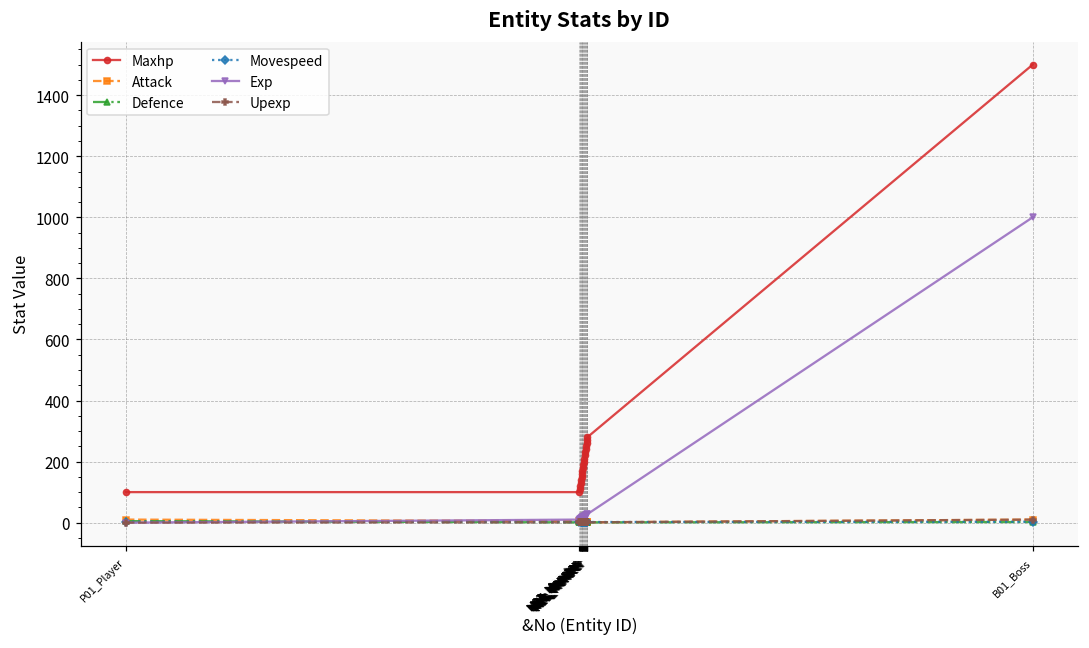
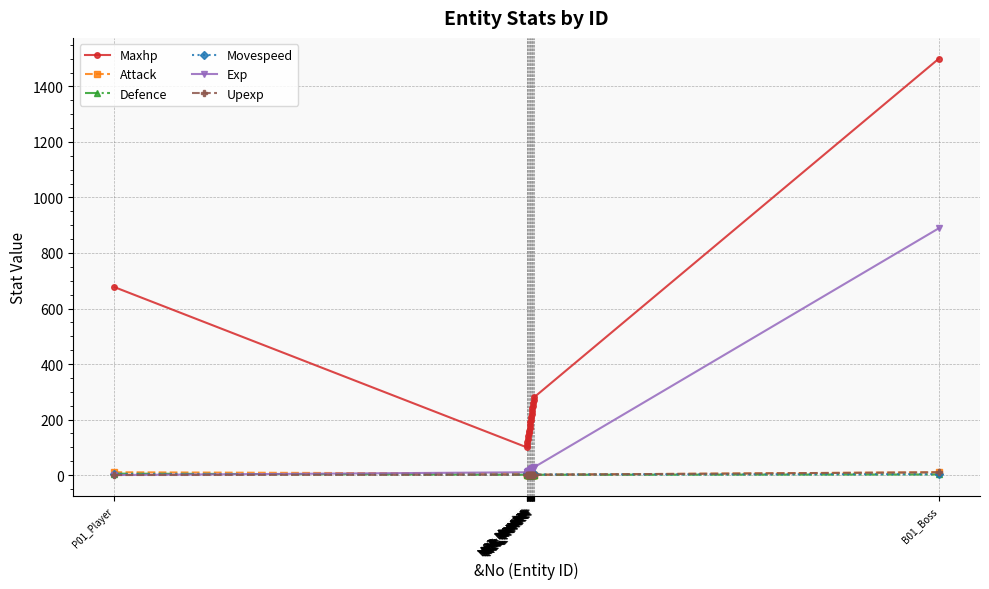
  {
    "Maxhp": {
-     "P01_Player": 100,
+     "P01_Player": 680,
      "M01_Monster": 100,
      "M02_Monster": 110,
      "M03_Monster": 120,
      "M04_Monster": 130,
      "M05_Monster": 140,
      "M06_Monster": 150,
      "M07_Monster": 160,
      "M08_Monster": 170,
      "M09_Monster": 180,
      "M10_Monster": 190,
      "M11_Monster": 200,
      "M12_Monster": 210,
      "M13_Monster": 220,
      "M14_Monster": 230,
      "M15_Monster": 240,
      "M16_Monster": 250,
      "M17_Monster": 260,
      "M18_Monster": 270,
      "M19_Monster": 280,
      "B01_Boss": 1500
    },
    "Exp": {
      "M06_Monster": 20,
      "M07_Monster": 20,
      "M08_Monster": 20,
      "M09_Monster": 20,
      "M10_Monster": 20,
      "M11_Monster": 20,
      "M12_Monster": 20,
      "M13_Monster": 20,
      "M14_Monster": 20,
      "M15_Monster": 20,
      "M16_Monster": 30,
      "M17_Monster": 30,
      "M18_Monster": 30,
      "M19_Monster": 30,
-     "B01_Boss": 1000
+     "B01_Boss": 890
    }
  }
